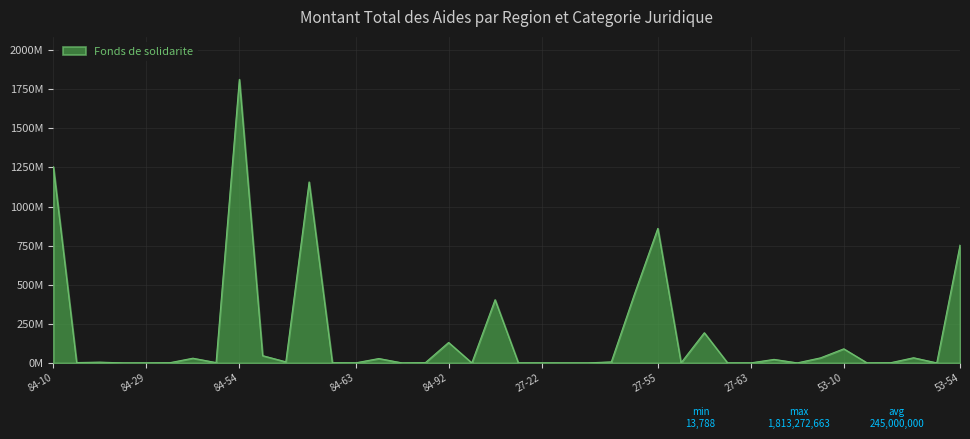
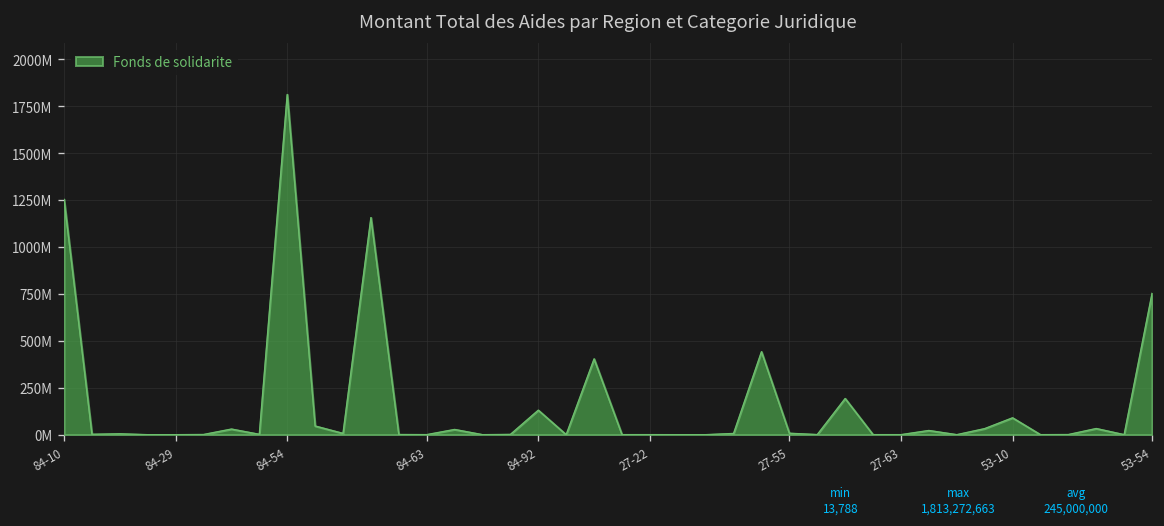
  {
    "84-10": 1250000000,
    "84-29": 0,
    "84-54": 1810000000,
    "84-63": 0,
    "84-92": 130000000,
    "27-22": 0,
-   "27-55": 860000000,
+   "27-55": 10000000,
    "27-63": 0,
    "53-10": 90000000,
    "53-54": 750000000
  }
